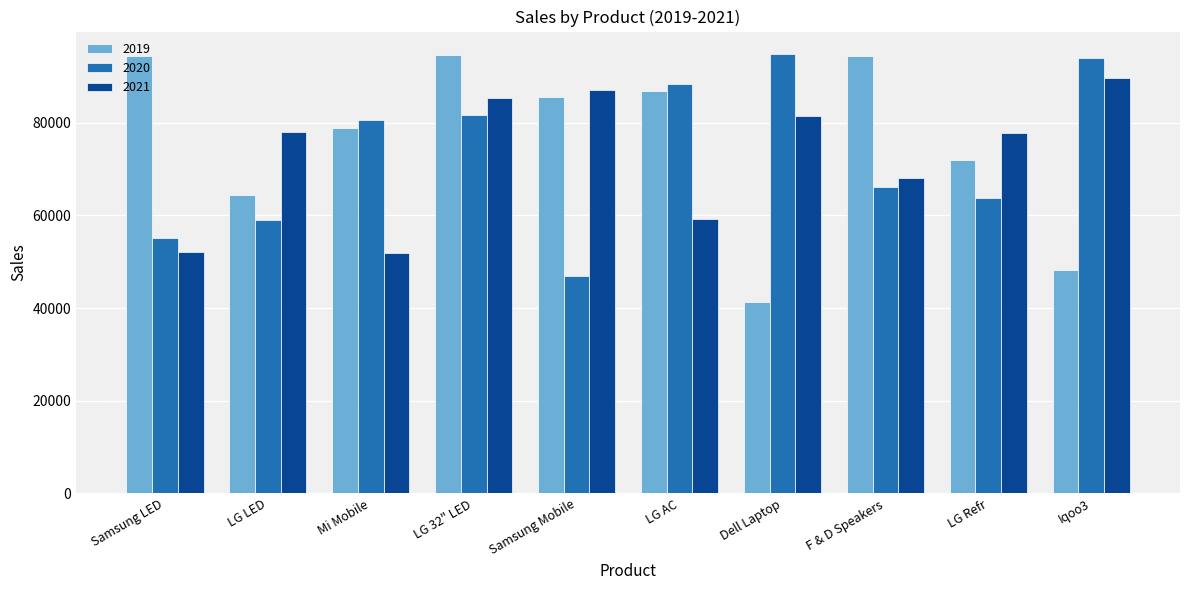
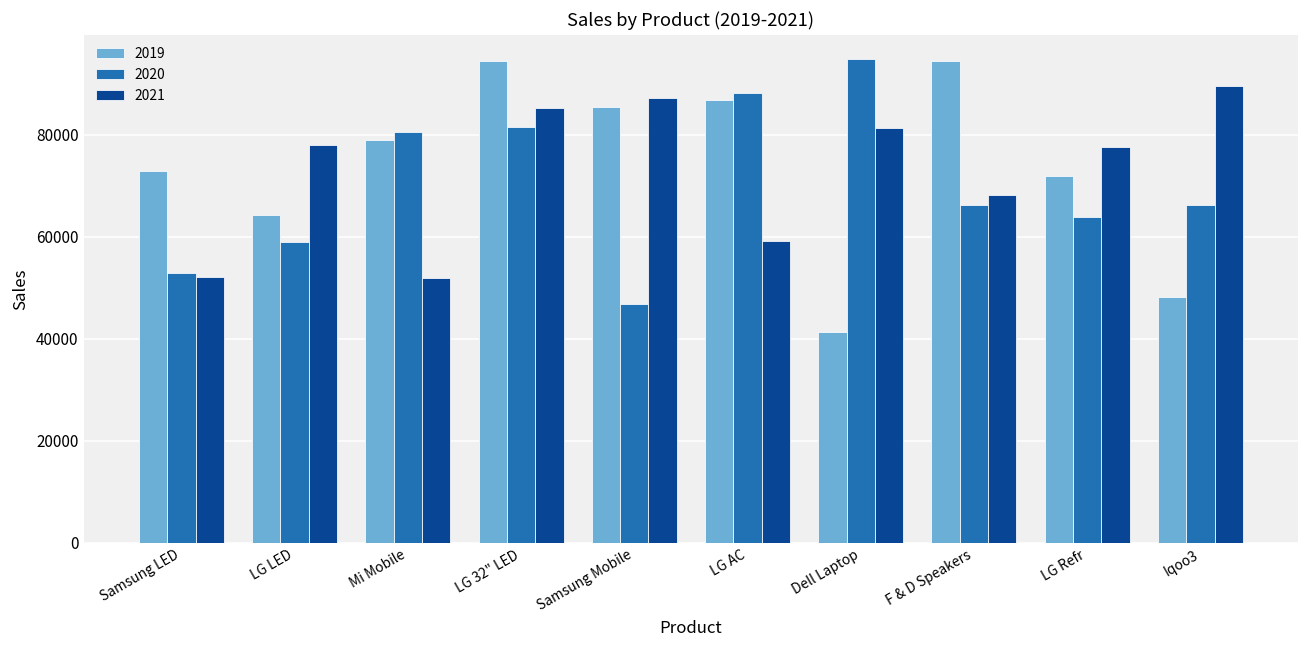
  {
    "2019": {
-     "Samsung LED": 94000,
+     "Samsung LED": 73000,
      "LG LED": 64000,
      "Mi Mobile": 79000,
      "LG 32\" LED": 95000,
      "Samsung Mobile": 86000,
      "LG AC": 87000,
      "Dell Laptop": 41000,
      "F & D Speakers": 94000,
      "LG Refr": 72000,
      "Iqoo3": 48000
    },
    "2020": {
-     "Samsung LED": 55000,
+     "Samsung LED": 53000,
      "LG LED": 59000,
      "Mi Mobile": 81000,
      "LG 32\" LED": 82000,
      "Samsung Mobile": 47000,
      "LG AC": 88000,
      "Dell Laptop": 95000,
      "F & D Speakers": 66000,
      "LG Refr": 64000,
-     "Iqoo3": 94000
+     "Iqoo3": 66000
    },
    "2021": {
      "Samsung LED": 52000,
      "LG LED": 78000,
      "Mi Mobile": 52000,
      "LG 32\" LED": 85000,
      "Samsung Mobile": 87000,
      "LG AC": 59000,
      "Dell Laptop": 81000,
      "F & D Speakers": 68000,
      "LG Refr": 78000,
      "Iqoo3": 90000
    }
  }
